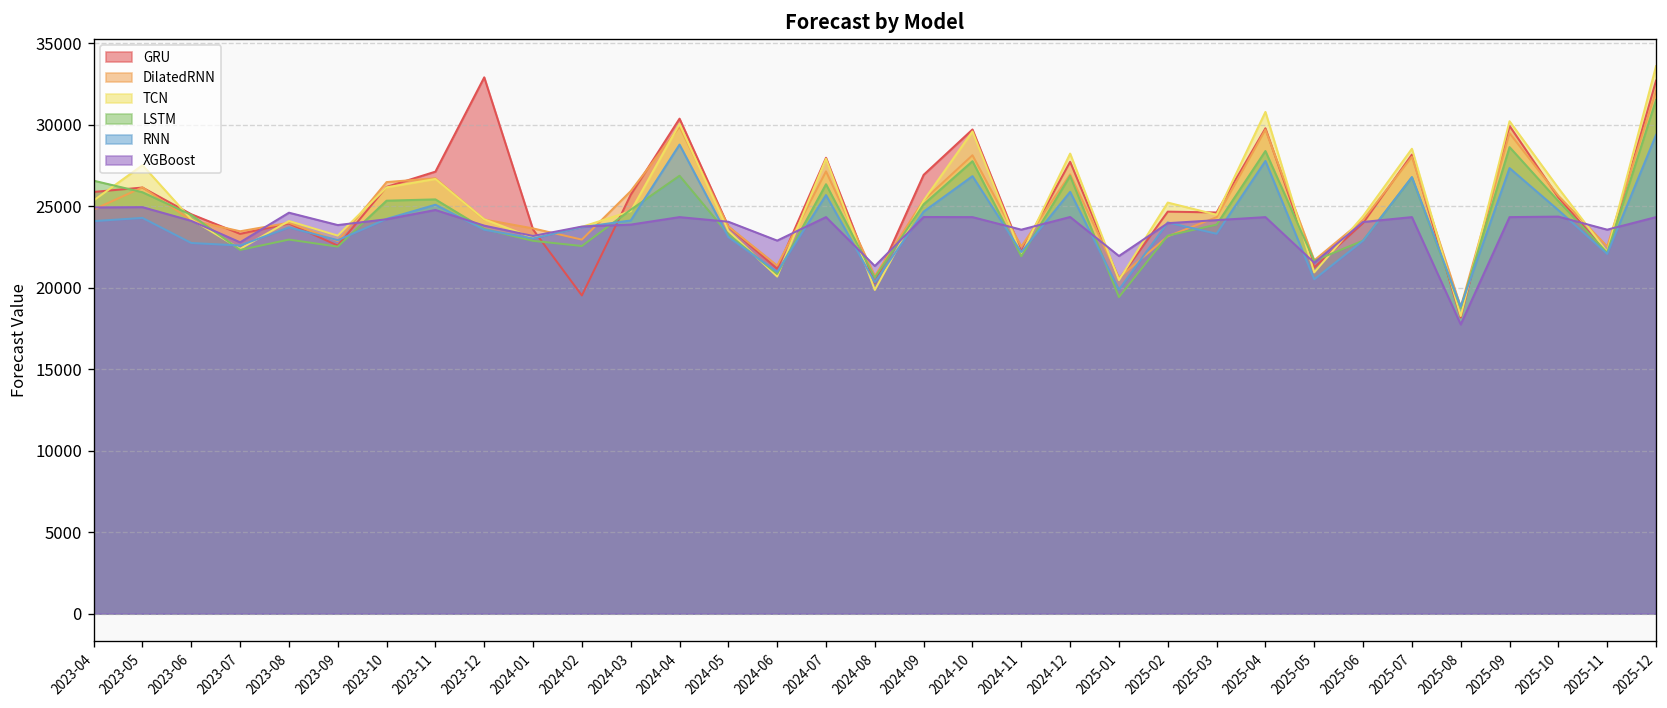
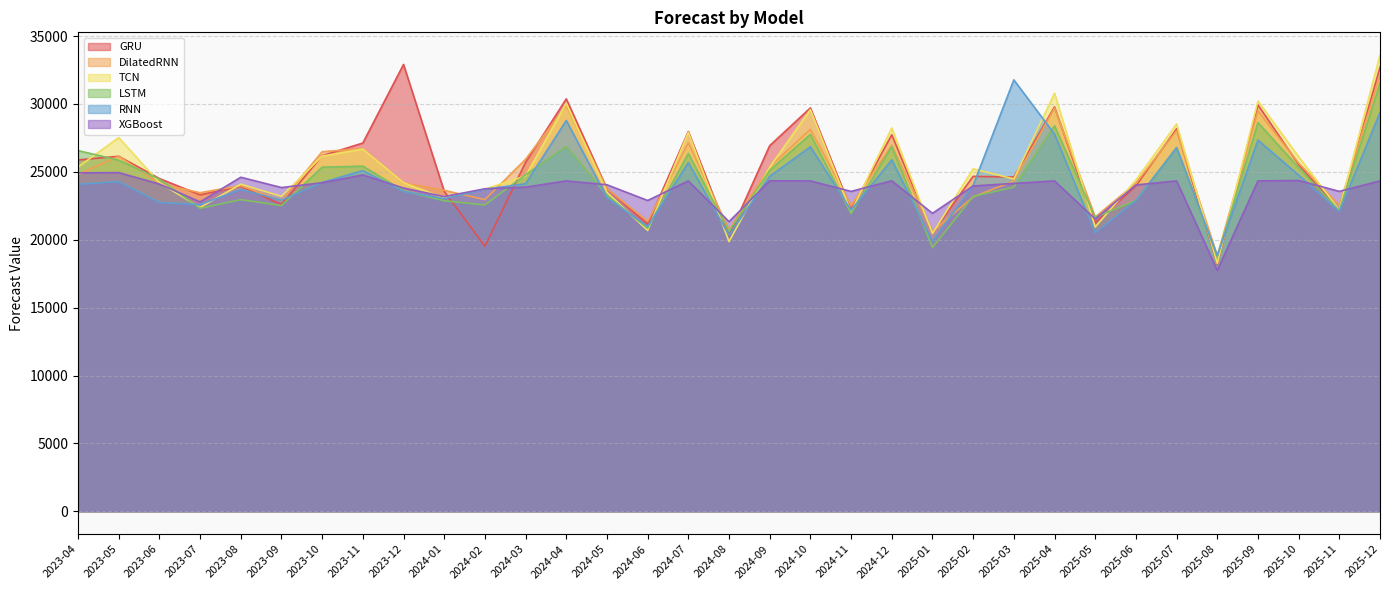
  {
    "GRU": {
      "2023-04": 25900,
      "2023-11": 27100,
      "2023-12": 32900,
      "2024-02": 19500,
      "2024-03": 25700,
      "2024-04": 30400,
      "2024-06": 21200,
      "2024-09": 26900,
      "2024-12": 27700,
      "2025-02": 24700,
      "2025-05": 21200,
      "2025-09": 29900,
      "2025-12": 32700
    },
    "LSTM": {
      "2023-04": 26600,
      "2023-05": 25900,
      "2023-08": 23000,
      "2023-10": 25300,
      "2023-11": 25400,
      "2024-02": 22600,
      "2024-04": 26900,
      "2024-07": 26300,
      "2024-09": 25100,
      "2024-10": 27800,
      "2025-01": 19400,
      "2025-03": 23900,
      "2025-04": 28400,
      "2025-09": 28600,
      "2025-10": 25300,
      "2025-12": 31500
    },
    "RNN": {
      "2023-04": 24100,
      "2023-05": 24300,
      "2023-06": 22700,
      "2023-07": 22600,
      "2023-08": 23700,
      "2023-11": 25100,
      "2024-03": 24100,
      "2024-04": 28800,
      "2024-07": 25700,
      "2024-09": 24700,
      "2024-10": 26800,
      "2024-12": 25900,
      "2025-01": 19900,
-     "2025-03": 23300,
+     "2025-03": 31800,
      "2025-04": 27800,
      "2025-05": 20500,
      "2025-09": 27300,
      "2025-10": 24800,
      "2025-12": 29400
    },
    "XGBoost": {
      "2023-05": 24900,
      "2023-07": 22800,
      "2023-08": 24600,
      "2023-09": 23800,
      "2023-11": 24800,
      "2023-12": 23800,
      "2024-03": 23900,
      "2024-04": 24300,
      "2024-05": 24000,
      "2024-06": 22900,
      "2024-07": 24300,
      "2024-08": 21300,
      "2024-09": 24300,
      "2024-10": 24300,
      "2024-11": 23600,
      "2024-12": 24300,
      "2025-01": 21900,
      "2025-04": 24300,
      "2025-07": 24300,
      "2025-08": 17700,
      "2025-09": 24300,
      "2025-10": 24400,
      "2025-11": 23600,
      "2025-12": 24300
    }
  }
